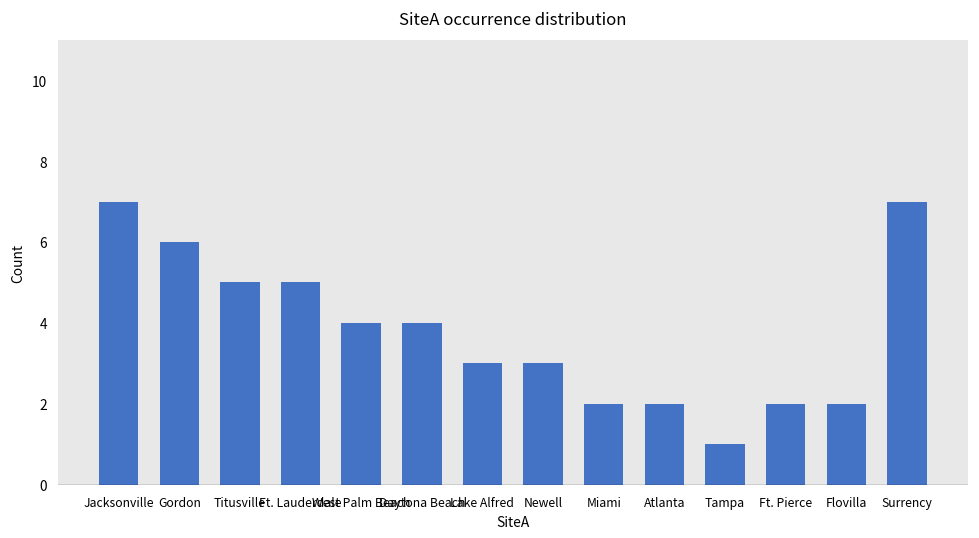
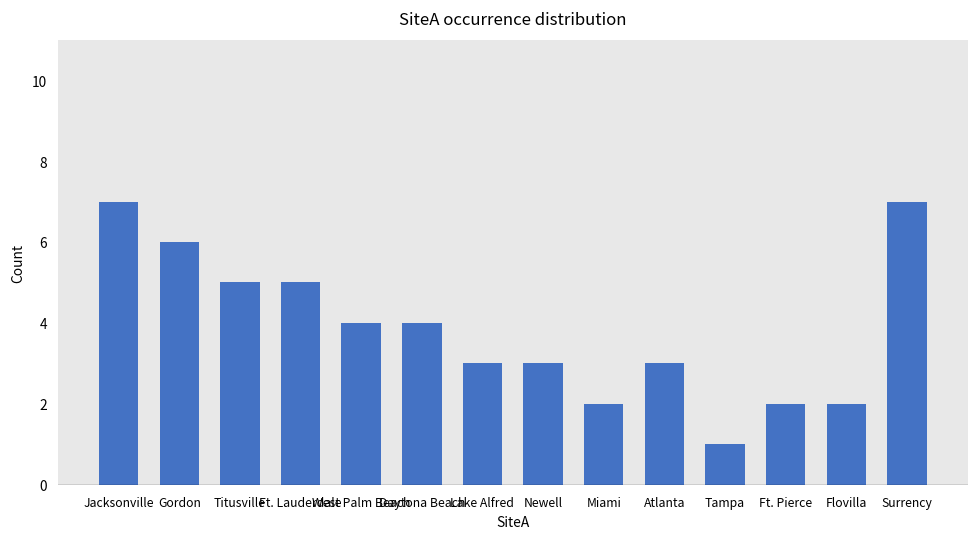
  {
    "Jacksonville": 7,
    "Gordon": 6,
    "Titusville": 5,
    "Newell": 3,
    "Miami": 2,
-   "Atlanta": 2,
+   "Atlanta": 3,
    "Tampa": 1,
    "Ft. Pierce": 2,
    "Flovilla": 2,
    "Surrency": 7
  }
